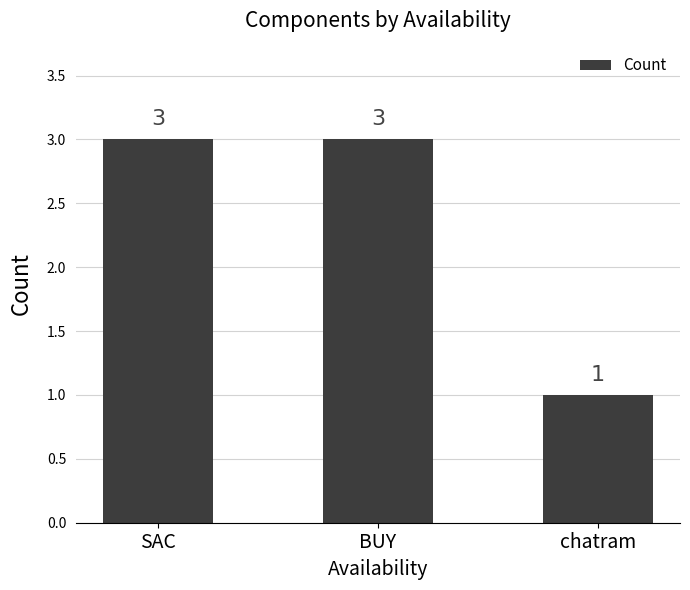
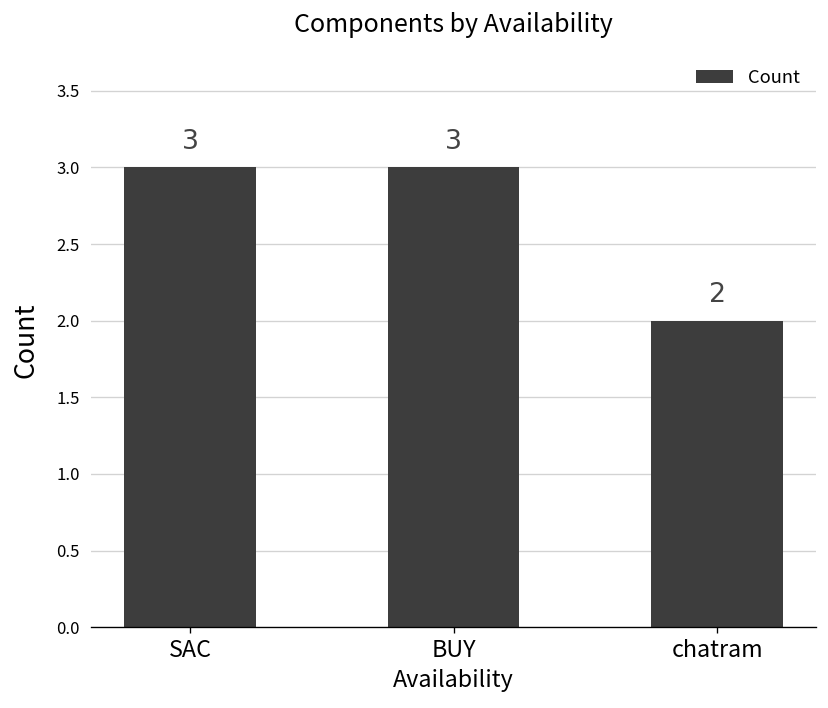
  {
    "SAC": 3,
    "BUY": 3,
-   "chatram": 1
+   "chatram": 2
  }
